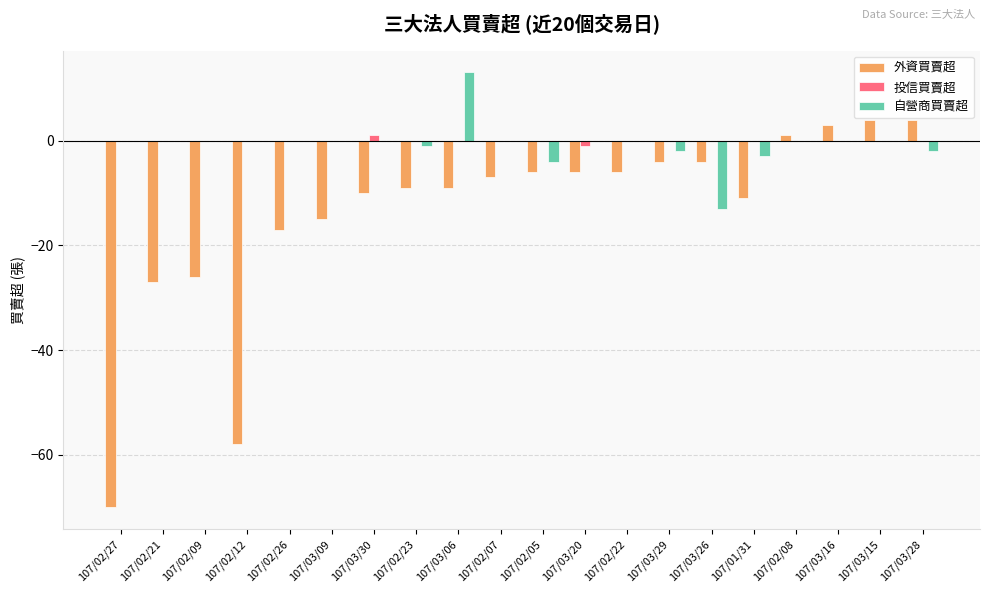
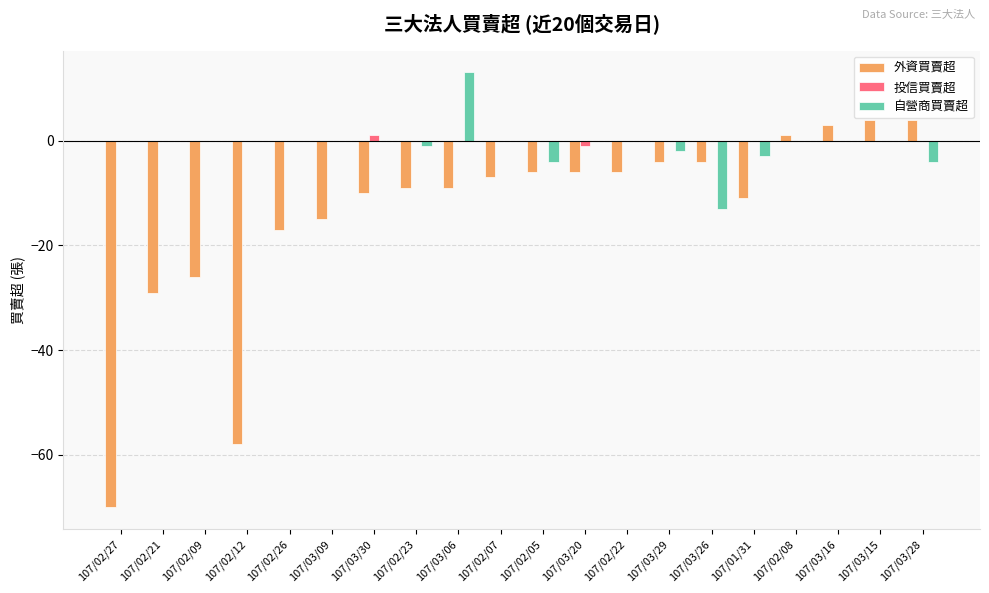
  {
    "外資買賣超": {
      "107/02/27": -70,
-     "107/02/21": -27,
+     "107/02/21": -29,
      "107/02/09": -26,
      "107/02/12": -58,
      "107/02/26": -17,
      "107/03/09": -15,
      "107/03/30": -10,
      "107/02/23": -9,
      "107/03/06": -9,
      "107/02/07": -7,
      "107/02/05": -6,
      "107/03/20": -6,
      "107/02/22": -6,
      "107/03/29": -4,
      "107/03/26": -4,
      "107/01/31": -11,
      "107/02/08": 1,
      "107/03/16": 3,
      "107/03/15": 4,
      "107/03/28": 4
    },
    "投信買賣超": {
      "107/02/27": 0,
      "107/02/21": 0,
      "107/02/09": 0,
      "107/02/12": 0,
      "107/02/26": 0,
      "107/03/09": 0,
      "107/03/30": 1,
      "107/02/23": 0,
      "107/03/06": 0,
      "107/02/07": 0,
      "107/02/05": 0,
      "107/03/20": -1,
      "107/02/22": 0,
      "107/03/29": 0,
      "107/03/26": 0,
      "107/01/31": 0,
      "107/02/08": 0,
      "107/03/16": 0,
      "107/03/15": 0,
      "107/03/28": 0
    },
    "自營商買賣超": {
      "107/02/27": 0,
      "107/02/21": 0,
      "107/02/09": 0,
      "107/02/12": 0,
      "107/02/26": 0,
      "107/03/09": 0,
      "107/03/30": 0,
      "107/02/23": -1,
      "107/03/06": 13,
      "107/02/07": 0,
      "107/02/05": -4,
      "107/03/20": 0,
      "107/02/22": 0,
      "107/03/29": -2,
      "107/03/26": -13,
      "107/01/31": -3,
      "107/02/08": 0,
      "107/03/16": 0,
      "107/03/15": 0,
-     "107/03/28": -2
+     "107/03/28": -4
    }
  }
